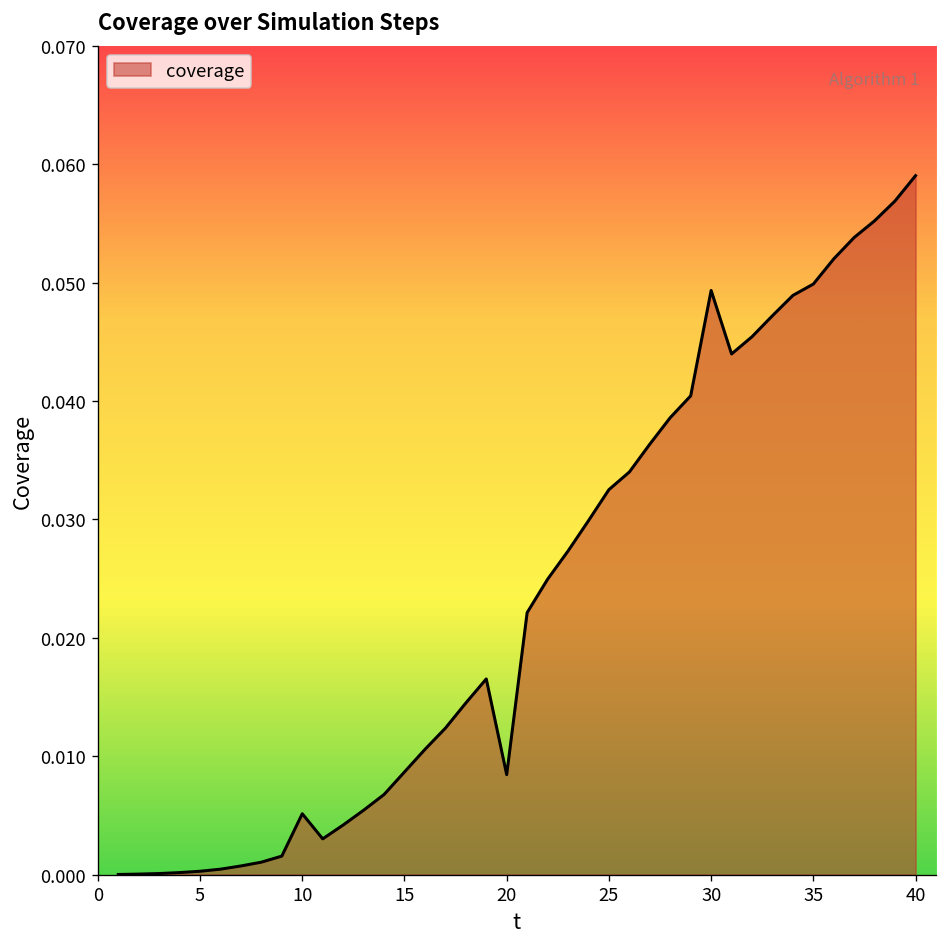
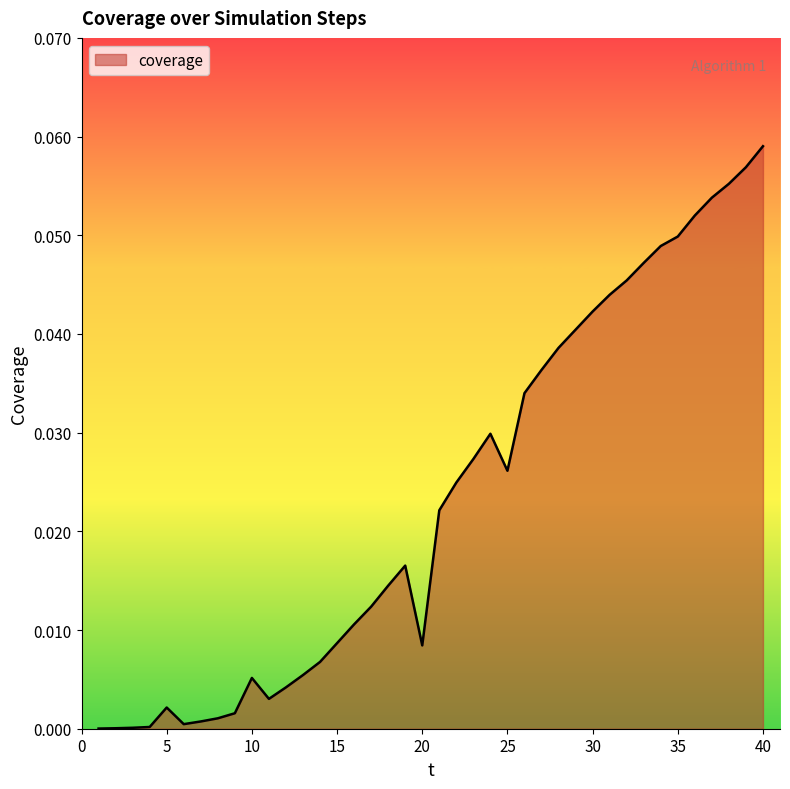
  {
-   "5": 0.000,
+   "5": 0.002,
    "10": 0.005,
    "15": 0.009,
    "20": 0.008,
-   "25": 0.033,
-   "30": 0.049,
+   "25": 0.026,
+   "30": 0.042,
    "35": 0.050,
    "40": 0.059
  }
